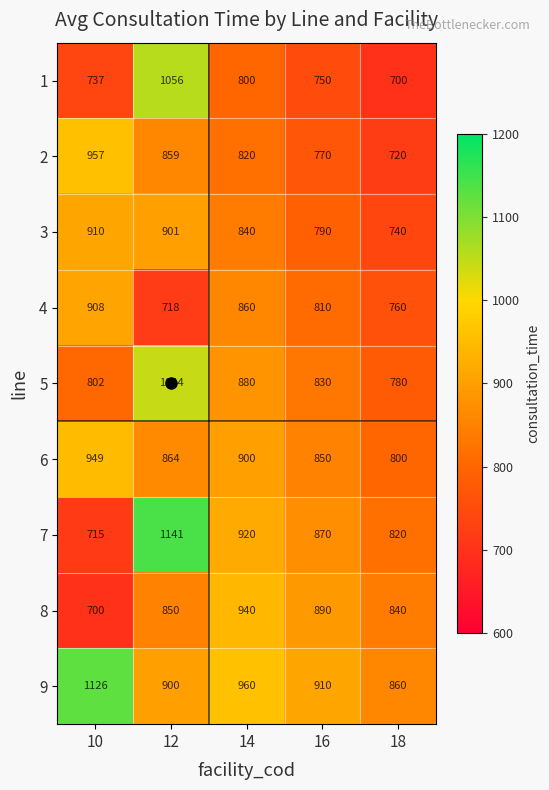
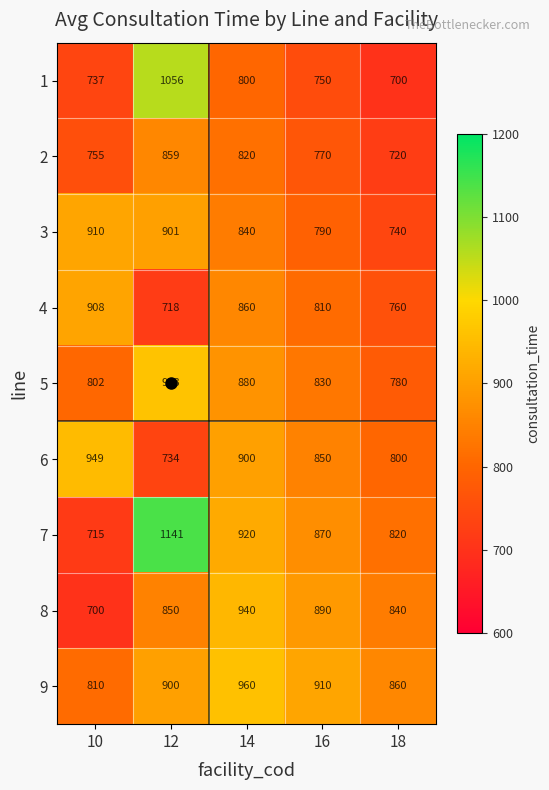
  {
    "1": {
      "10": 737,
      "12": 1056,
      "14": 800,
      "16": 750,
      "18": 700
    },
    "2": {
-     "10": 957,
+     "10": 755,
      "12": 859,
      "14": 820,
      "16": 770,
      "18": 720
    },
    "3": {
      "10": 910,
      "12": 901,
      "14": 840,
      "16": 790,
      "18": 740
    },
    "4": {
      "10": 908,
      "12": 718,
      "14": 860,
      "16": 810,
      "18": 760
    },
    "5": {
      "10": 802,
-     "12": 1044,
+     "12": 963,
      "14": 880,
      "16": 830,
      "18": 780
    },
    "6": {
      "10": 949,
-     "12": 864,
+     "12": 734,
      "14": 900,
      "16": 850,
      "18": 800
    },
    "7": {
      "10": 715,
      "12": 1141,
      "14": 920,
      "16": 870,
      "18": 820
    },
    "8": {
      "10": 700,
      "12": 850,
      "14": 940,
      "16": 890,
      "18": 840
    },
    "9": {
-     "10": 1126,
+     "10": 810,
      "12": 900,
      "14": 960,
      "16": 910,
      "18": 860
    }
  }
